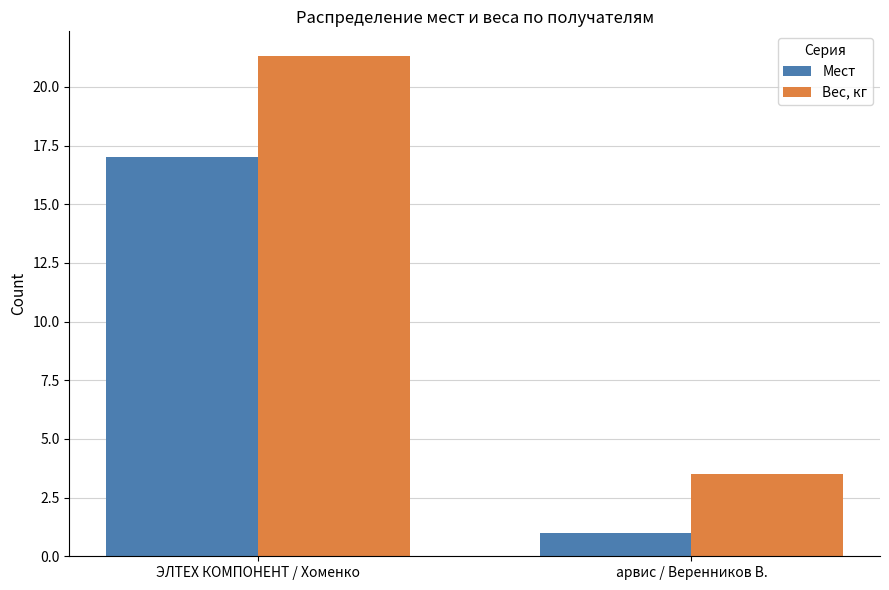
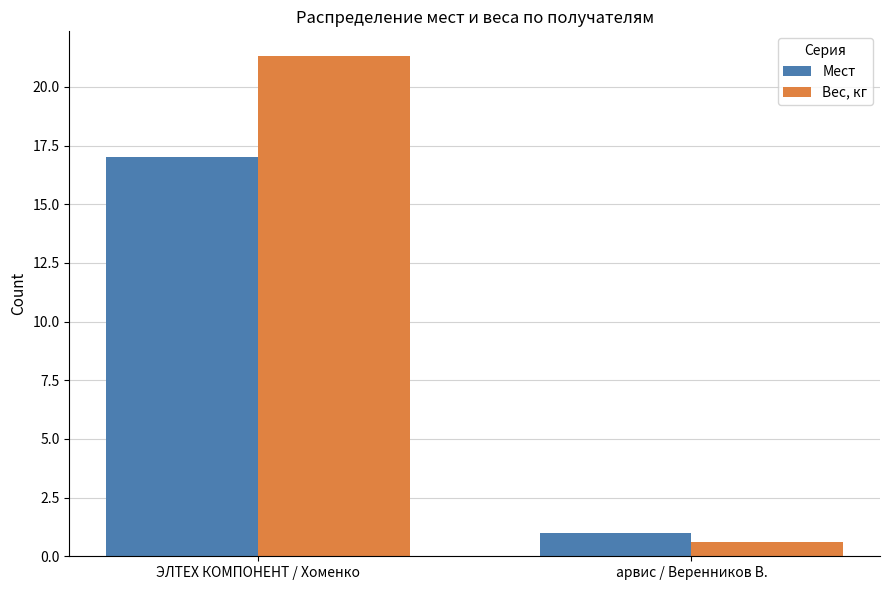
  {
    "Мест": {
      "ЭЛТЕХ КОМПОНЕНТ / Хоменко": 17.0,
      "арвис / Веренников В.": 1.0
    },
    "Вес, кг": {
      "ЭЛТЕХ КОМПОНЕНТ / Хоменко": 21.3,
-     "арвис / Веренников В.": 3.5
+     "арвис / Веренников В.": 0.6
    }
  }
